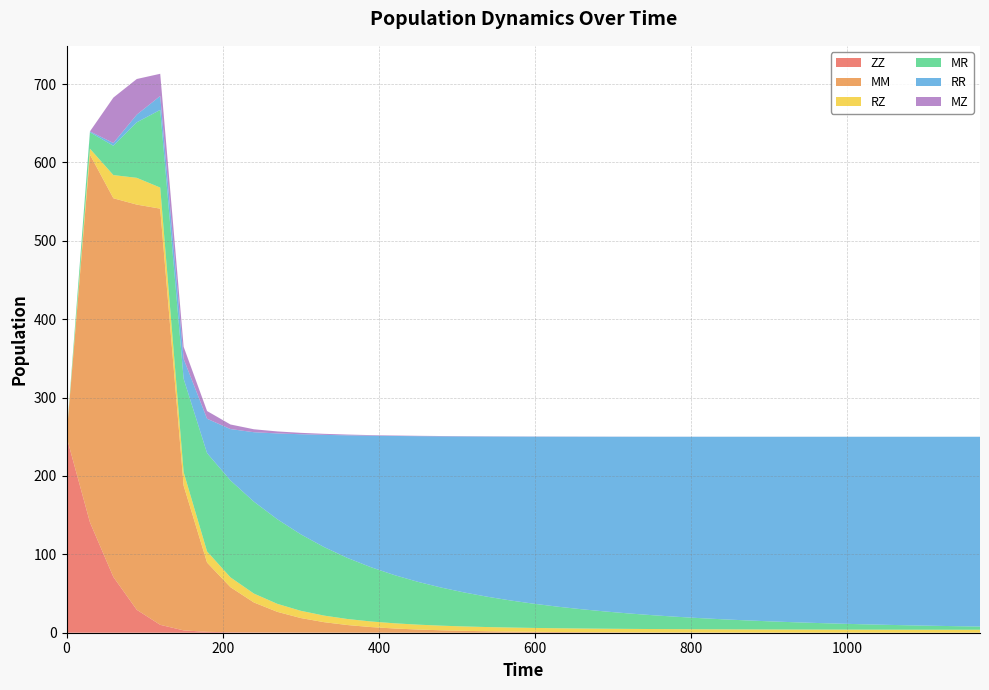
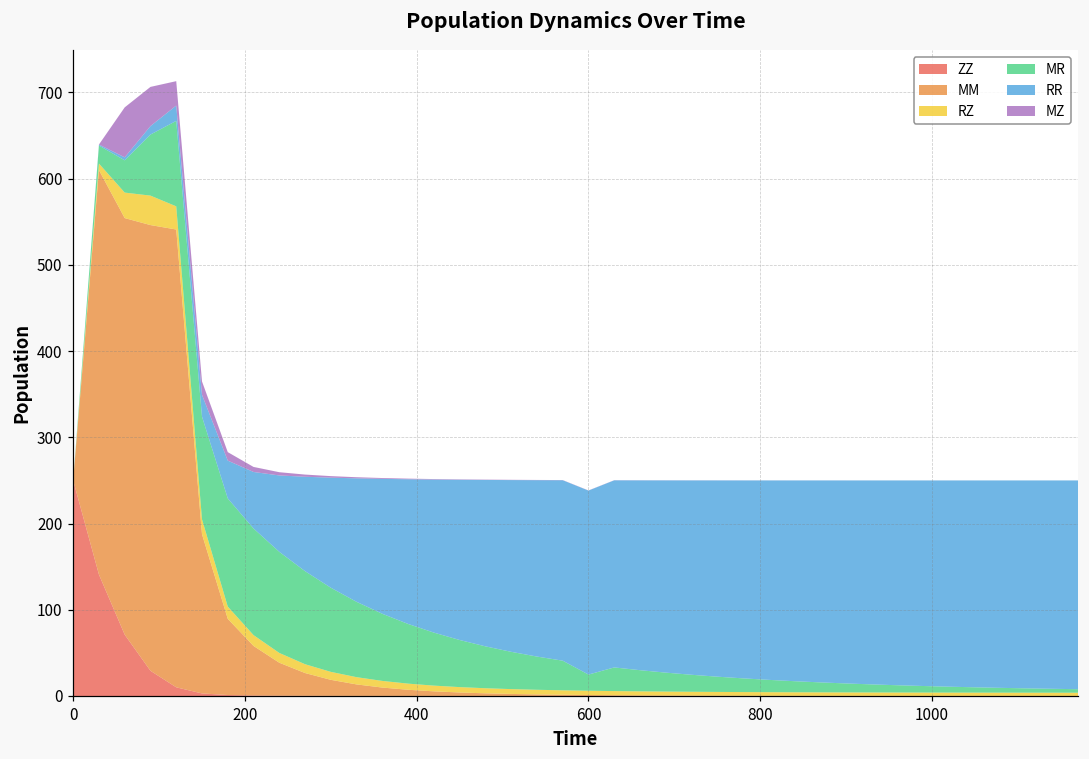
  {
    "RZ": {
      "600": 0
    },
    "MR": {
-     "600": 30
+     "600": 20
    }
  }
